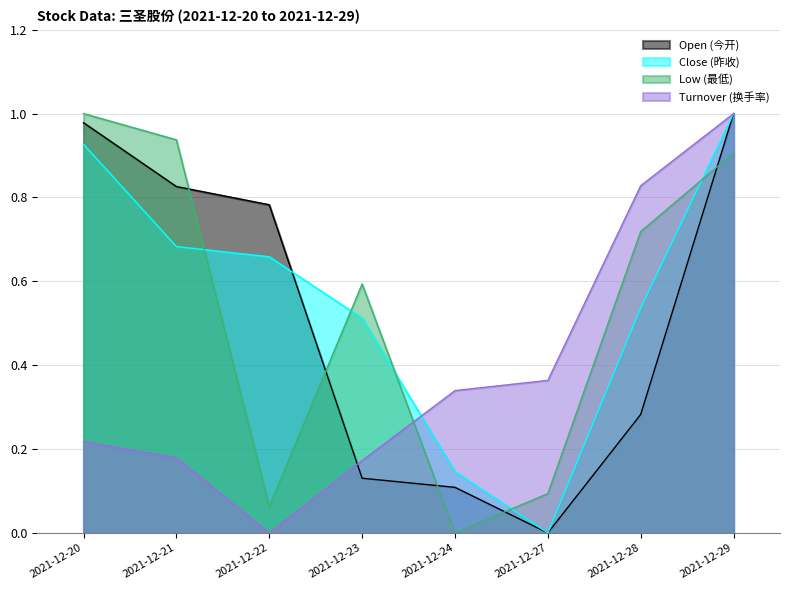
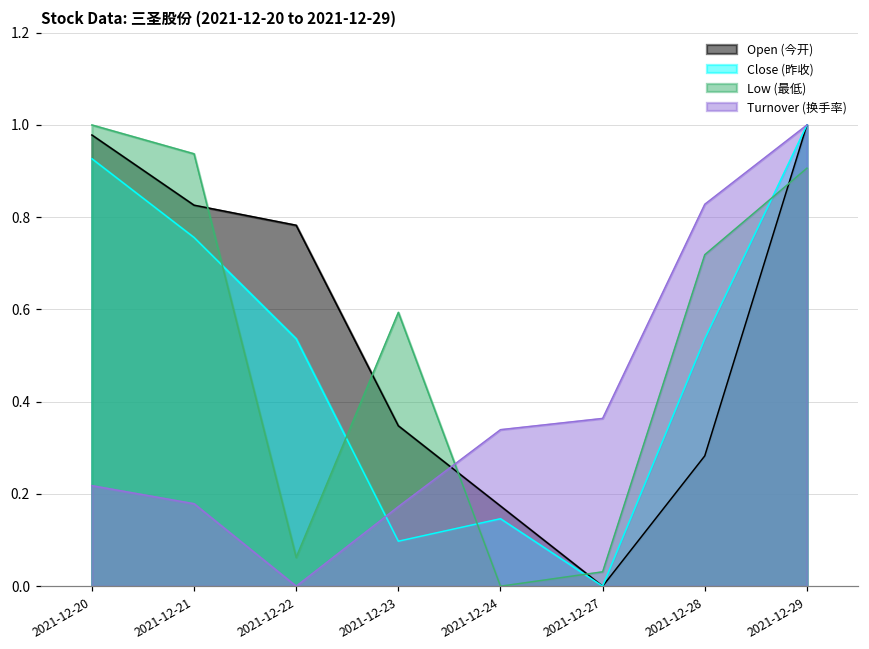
  {
    "Open (今开)": {
      "2021-12-20": 0.98,
      "2021-12-21": 0.83,
      "2021-12-22": 0.78,
-     "2021-12-23": 0.13,
-     "2021-12-24": 0.11,
+     "2021-12-23": 0.35,
+     "2021-12-24": 0.17,
      "2021-12-28": 0.28
    },
    "Close (昨收)": {
      "2021-12-20": 0.93,
-     "2021-12-21": 0.68,
-     "2021-12-22": 0.66,
-     "2021-12-23": 0.51,
+     "2021-12-21": 0.76,
+     "2021-12-22": 0.54,
+     "2021-12-23": 0.10,
      "2021-12-24": 0.15,
      "2021-12-28": 0.54
    },
    "Low (最低)": {
      "2021-12-20": 1.00,
      "2021-12-21": 0.94,
      "2021-12-22": 0.06,
      "2021-12-23": 0.59,
      "2021-12-24": 0.00,
-     "2021-12-27": 0.09,
+     "2021-12-27": 0.03,
      "2021-12-28": 0.72,
      "2021-12-29": 0.91
    },
    "Turnover (换手率)": {
      "2021-12-20": 0.22,
      "2021-12-21": 0.18,
      "2021-12-22": 0.00,
      "2021-12-23": 0.17,
      "2021-12-24": 0.34,
      "2021-12-27": 0.36,
      "2021-12-28": 0.83
    }
  }
